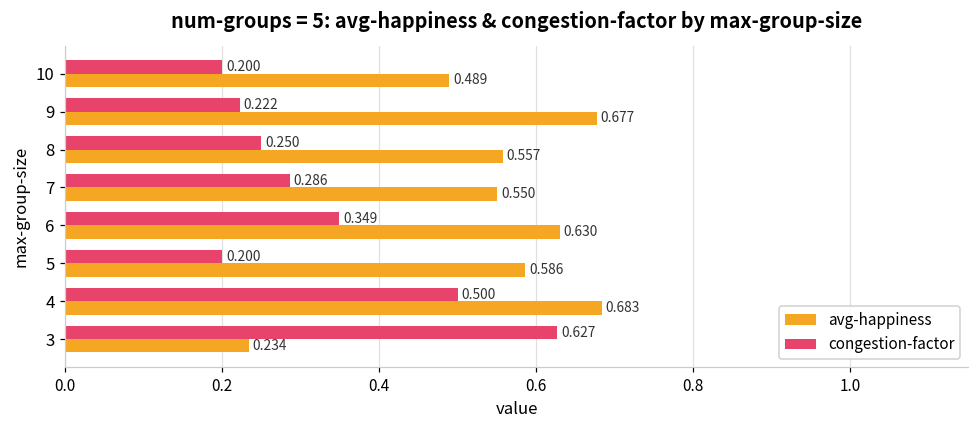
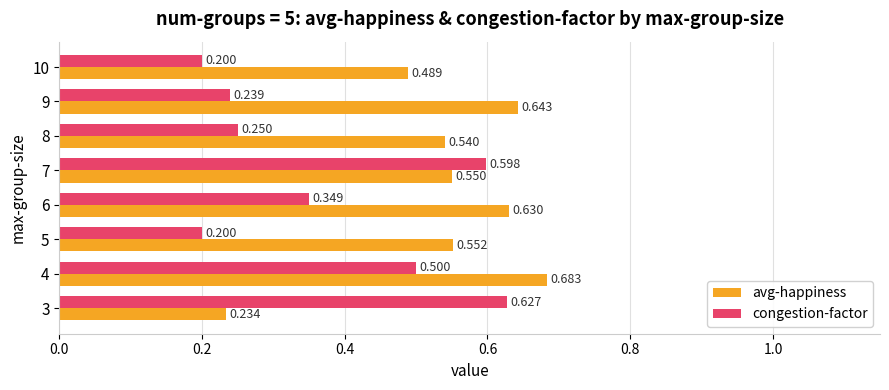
  {
    "avg-happiness": {
      "10": 0.489,
-     "9": 0.677,
-     "8": 0.557,
+     "9": 0.643,
+     "8": 0.540,
      "7": 0.550,
      "6": 0.630,
-     "5": 0.586,
+     "5": 0.552,
      "4": 0.683,
      "3": 0.234
    },
    "congestion-factor": {
      "10": 0.200,
-     "9": 0.222,
+     "9": 0.239,
      "8": 0.250,
-     "7": 0.286,
+     "7": 0.598,
      "6": 0.349,
      "5": 0.200,
      "4": 0.500,
      "3": 0.627
    }
  }
